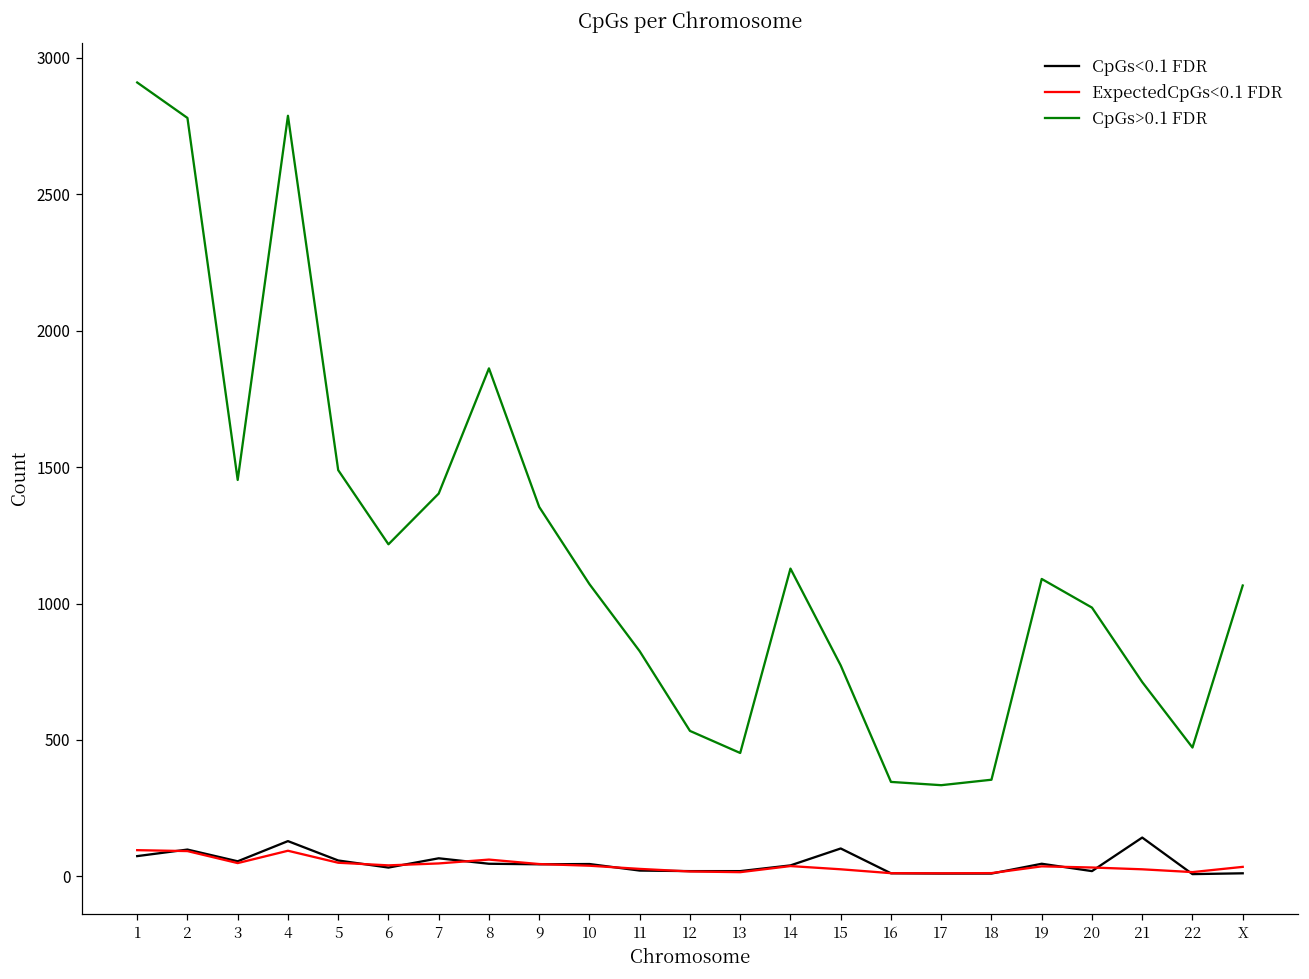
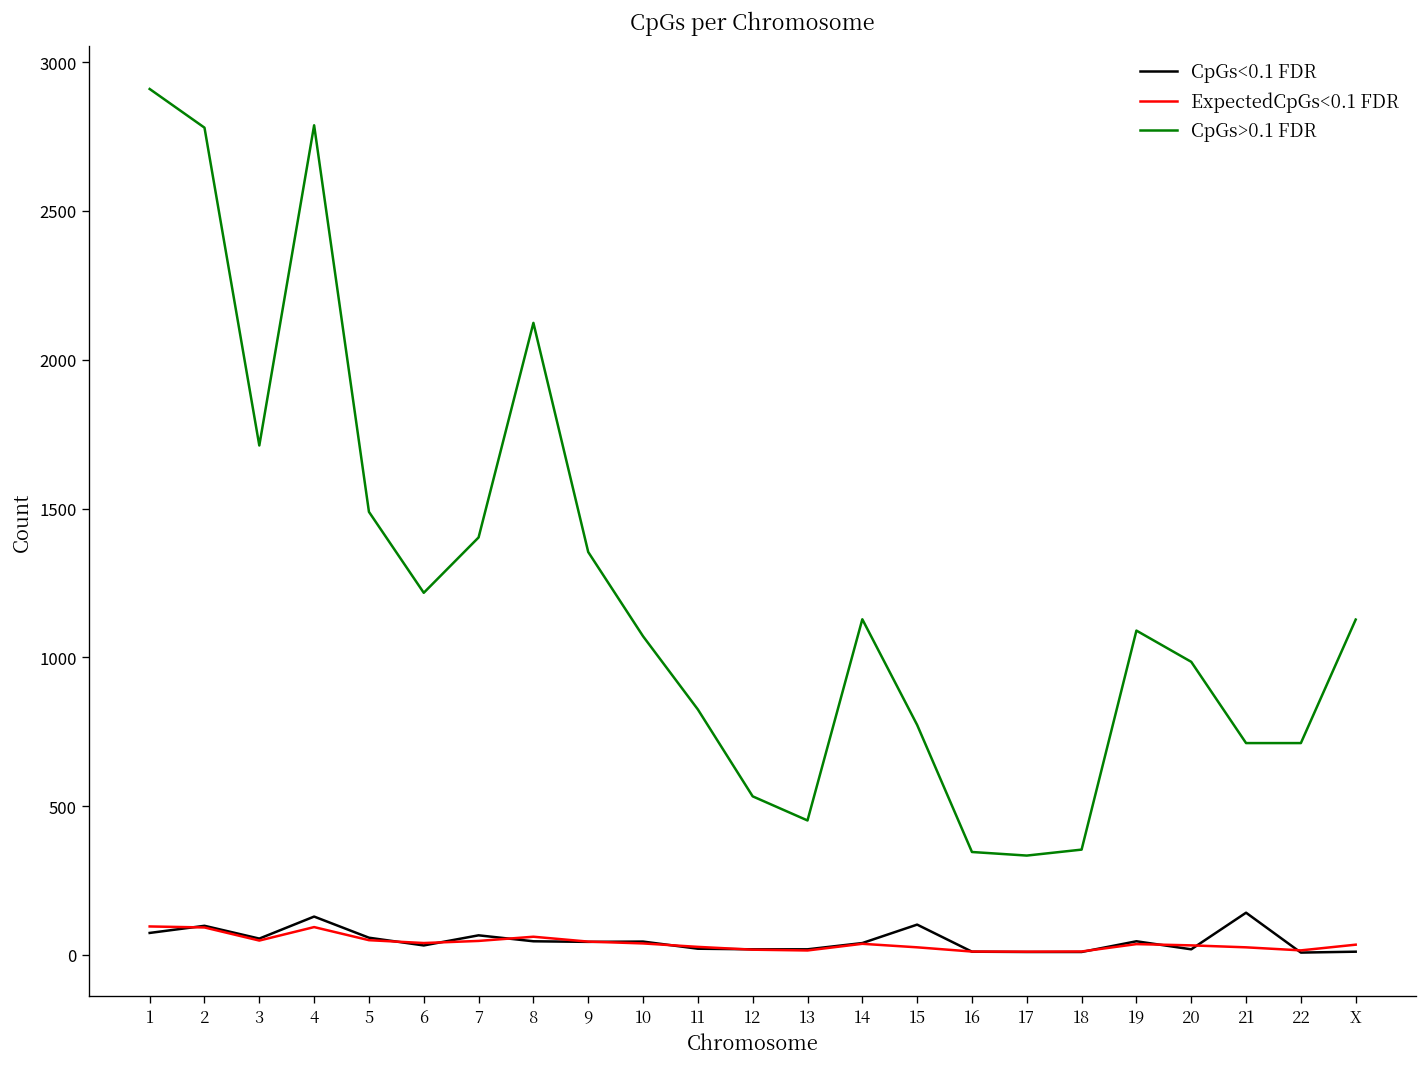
  {
    "CpGs<0.1 FDR": {
      "1": 70,
      "4": 130,
      "7": 70,
      "8": 50,
      "15": 100,
      "20": 20,
      "21": 140,
      "X": 10
    },
    "ExpectedCpGs<0.1 FDR": {
      "1": 100,
      "4": 90,
      "7": 50,
      "8": 60,
      "15": 30,
      "20": 30,
      "21": 30,
      "X": 30
    },
    "CpGs>0.1 FDR": {
      "1": 2910,
      "2": 2780,
-     "3": 1450,
+     "3": 1710,
      "4": 2790,
      "5": 1490,
      "6": 1220,
      "7": 1400,
-     "8": 1860,
+     "8": 2120,
      "9": 1350,
      "10": 1070,
      "11": 830,
      "12": 530,
      "13": 450,
      "14": 1130,
      "15": 770,
      "16": 350,
      "17": 330,
      "18": 350,
      "19": 1090,
      "20": 990,
      "21": 710,
-     "22": 470,
-     "X": 1070
+     "22": 710,
+     "X": 1130
    }
  }
